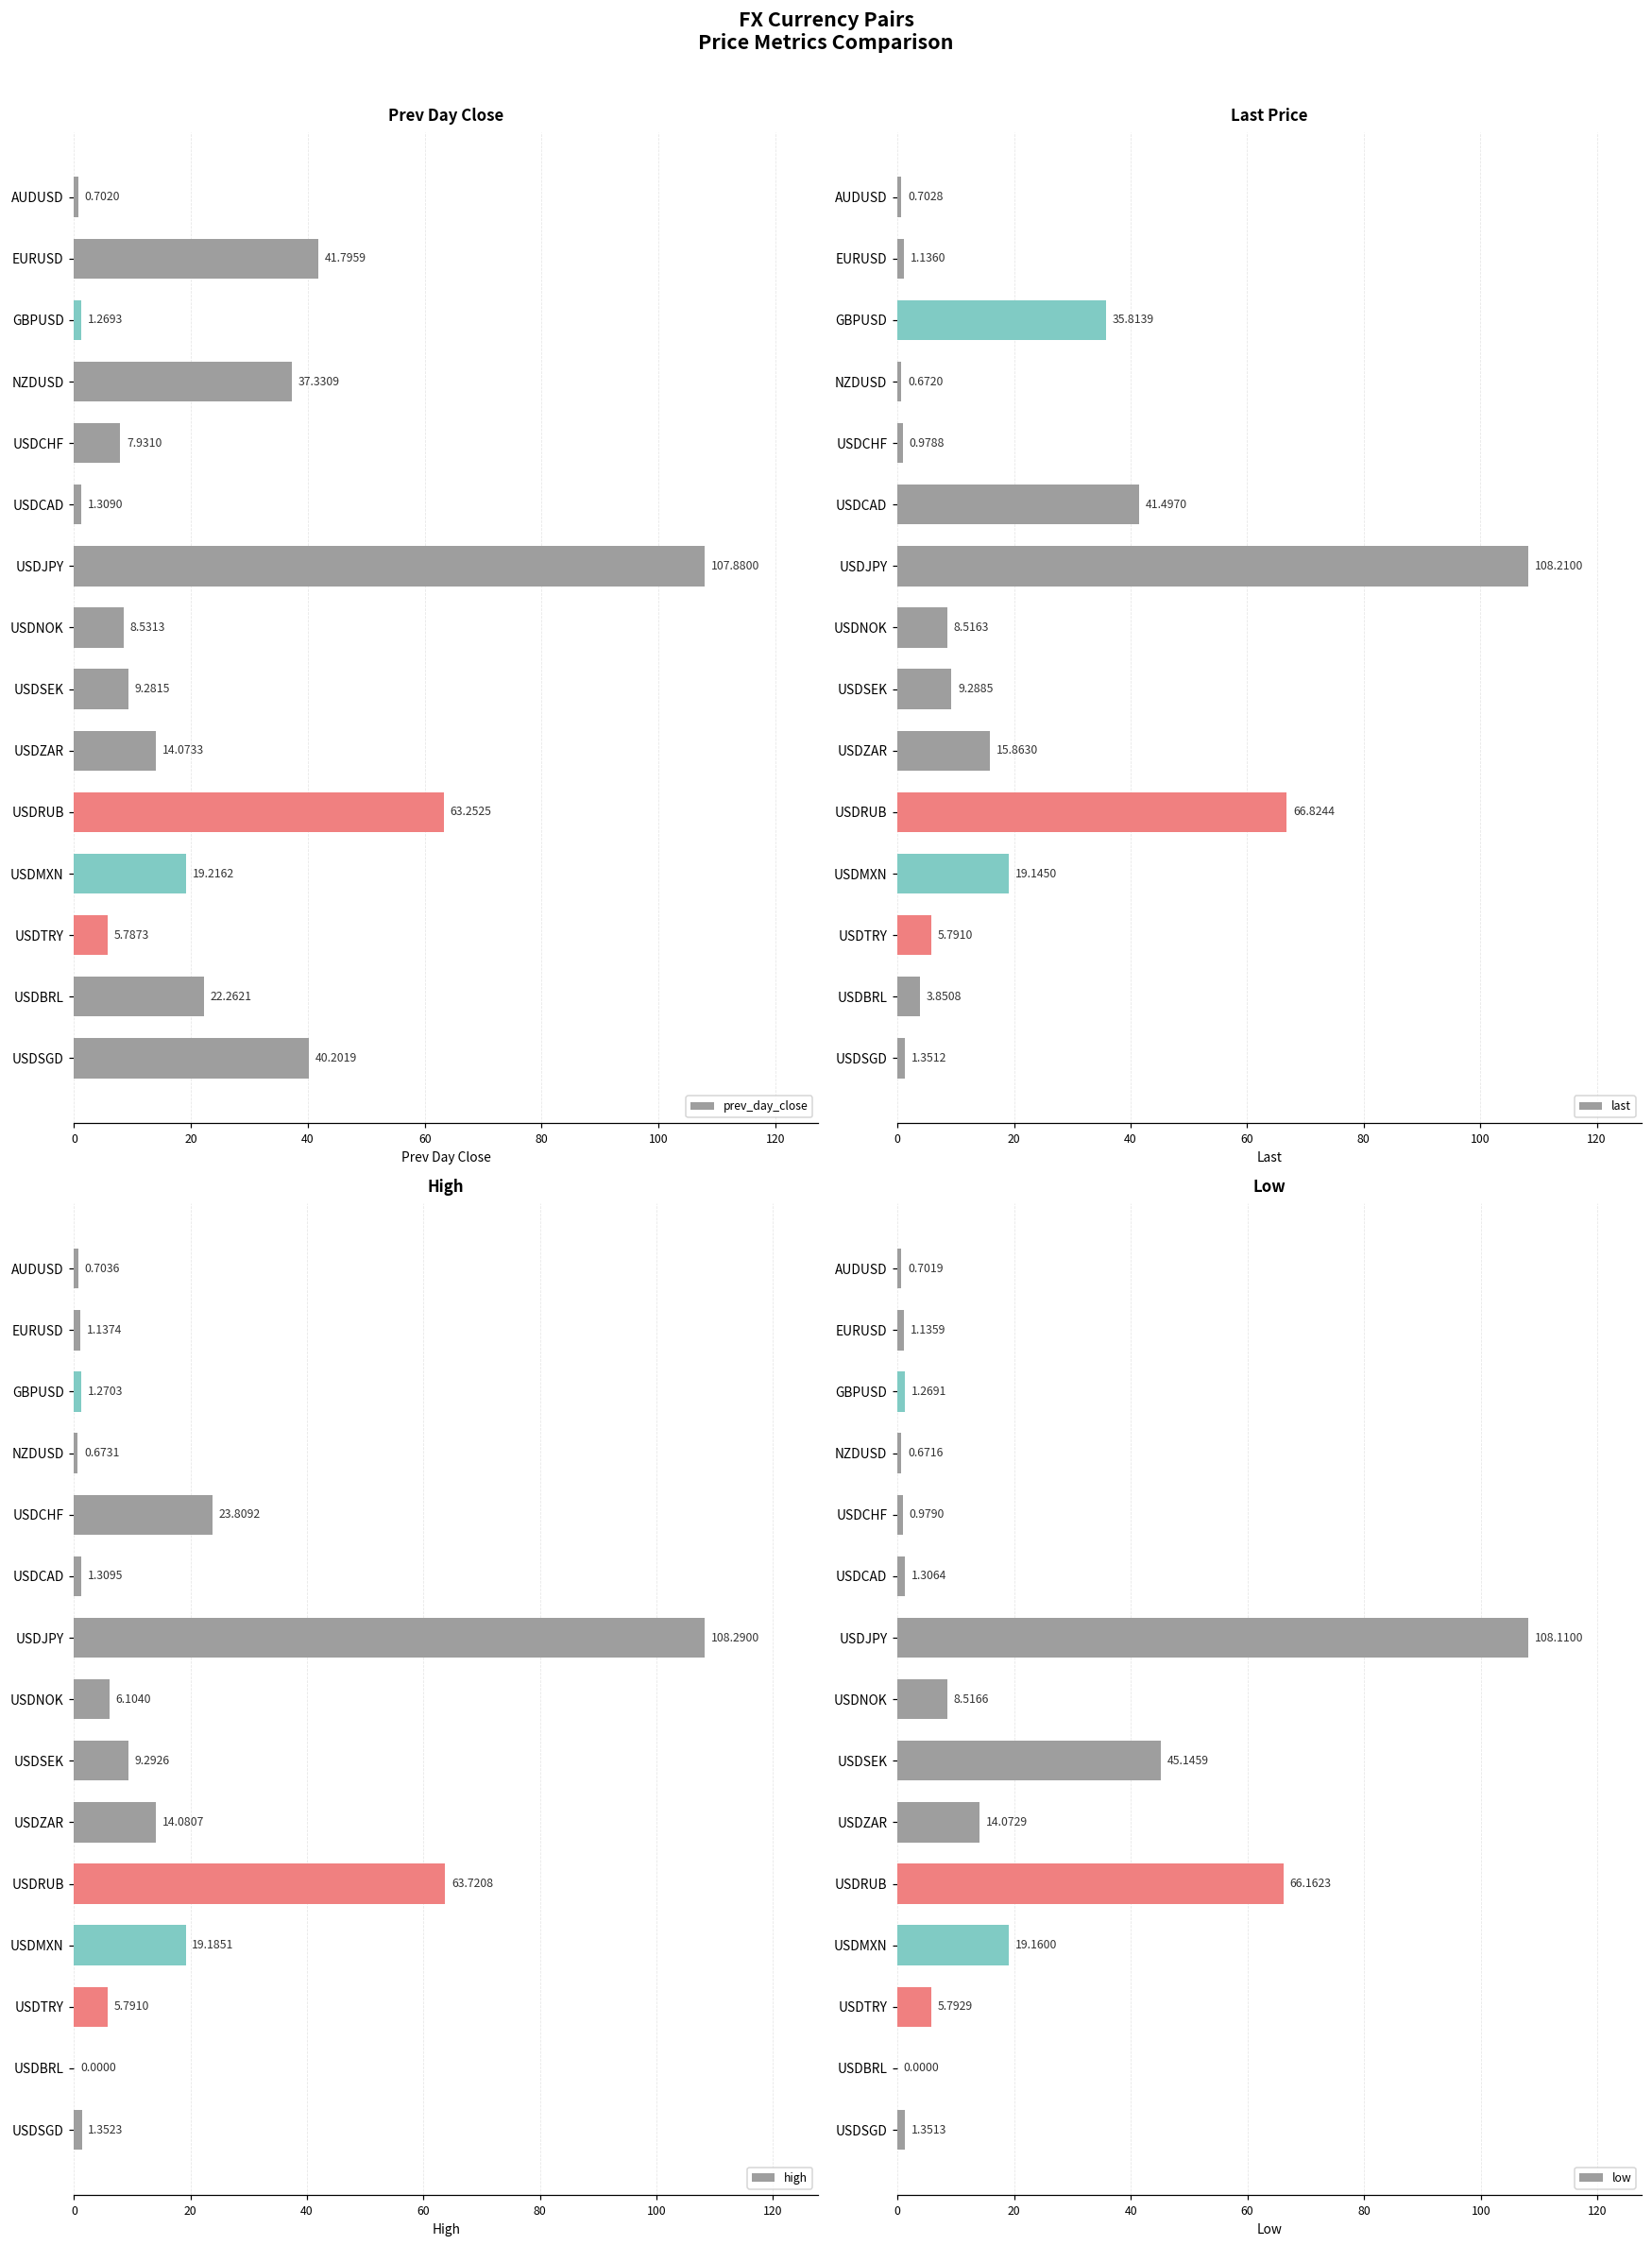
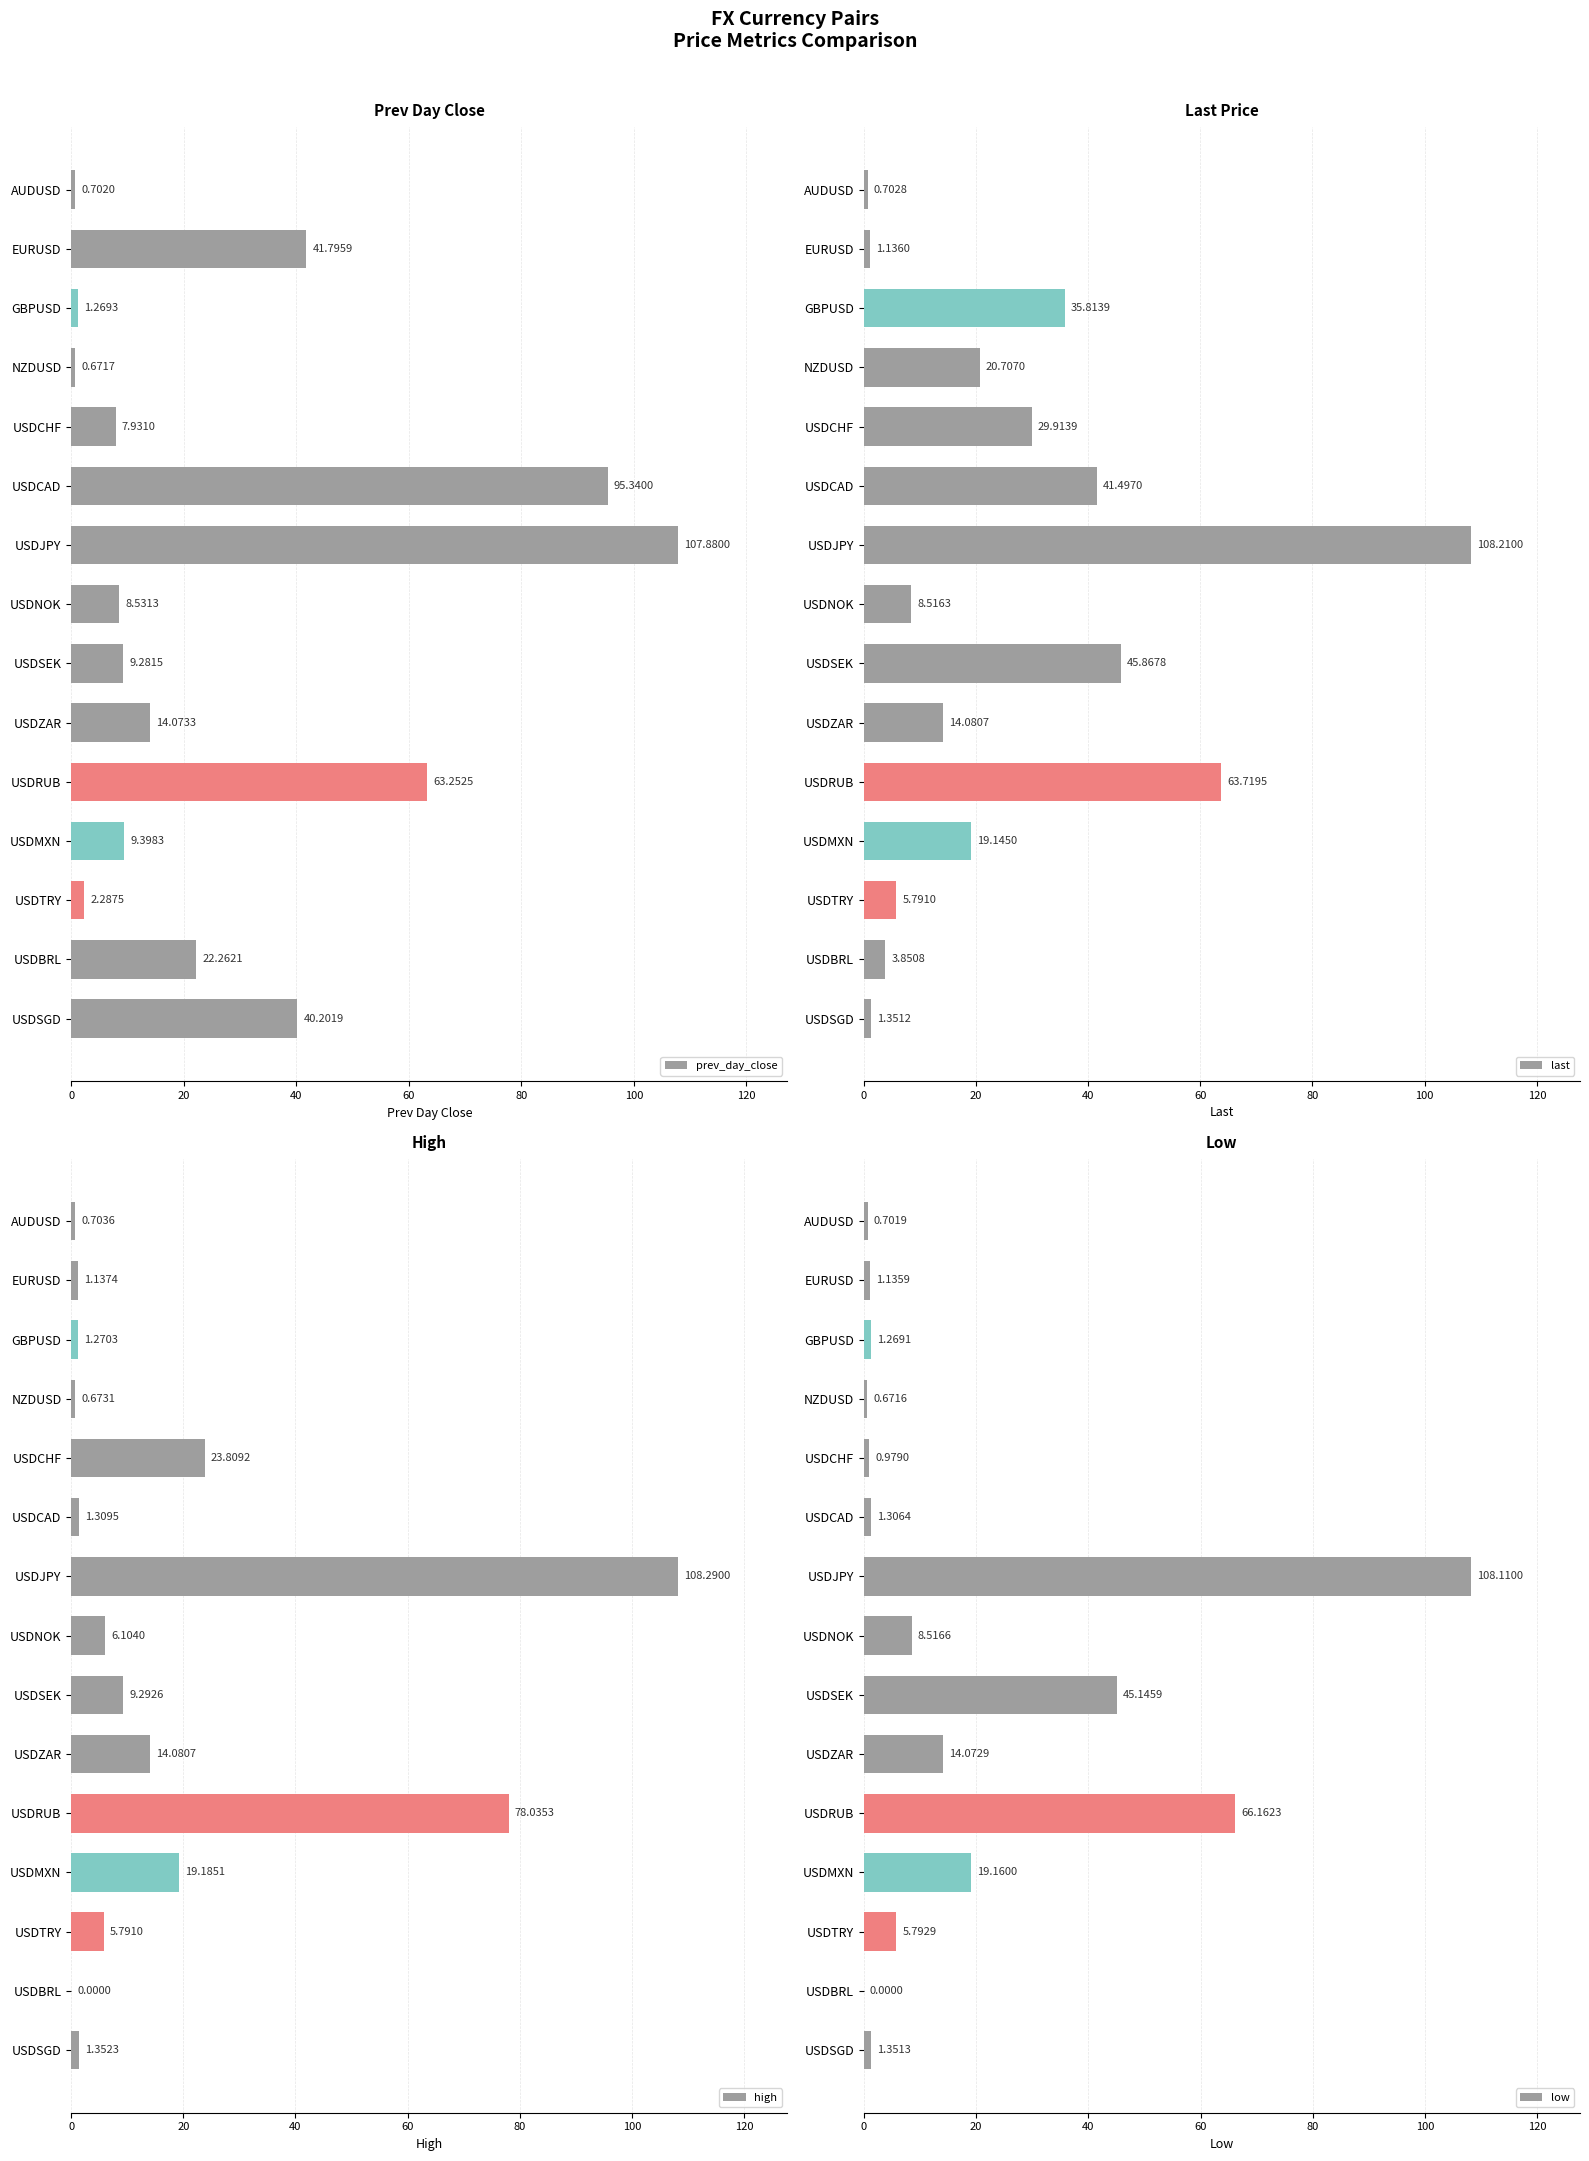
  {
    "Prev Day Close": {
      "AUDUSD": 0.7020,
      "EURUSD": 41.7959,
      "GBPUSD": 1.2693,
-     "NZDUSD": 37.3309,
+     "NZDUSD": 0.6717,
      "USDCHF": 7.9310,
-     "USDCAD": 1.3090,
+     "USDCAD": 95.3400,
      "USDJPY": 107.8800,
      "USDNOK": 8.5313,
      "USDSEK": 9.2815,
      "USDZAR": 14.0733,
      "USDRUB": 63.2525,
-     "USDMXN": 19.2162,
-     "USDTRY": 5.7873,
+     "USDMXN": 9.3983,
+     "USDTRY": 2.2875,
      "USDBRL": 22.2621,
      "USDSGD": 40.2019
    },
    "Last Price": {
      "AUDUSD": 0.7028,
      "EURUSD": 1.1360,
      "GBPUSD": 35.8139,
-     "NZDUSD": 0.6720,
-     "USDCHF": 0.9788,
+     "NZDUSD": 20.7070,
+     "USDCHF": 29.9139,
      "USDCAD": 41.4970,
      "USDJPY": 108.2100,
      "USDNOK": 8.5163,
-     "USDSEK": 9.2885,
-     "USDZAR": 15.8630,
-     "USDRUB": 66.8244,
+     "USDSEK": 45.8678,
+     "USDZAR": 14.0807,
+     "USDRUB": 63.7195,
      "USDMXN": 19.1450,
      "USDTRY": 5.7910,
      "USDBRL": 3.8508,
      "USDSGD": 1.3512
    },
    "High": {
      "AUDUSD": 0.7036,
      "EURUSD": 1.1374,
      "GBPUSD": 1.2703,
      "NZDUSD": 0.6731,
      "USDCHF": 23.8092,
      "USDCAD": 1.3095,
      "USDJPY": 108.2900,
      "USDNOK": 6.1040,
      "USDSEK": 9.2926,
      "USDZAR": 14.0807,
-     "USDRUB": 63.7208,
+     "USDRUB": 78.0353,
      "USDMXN": 19.1851,
      "USDTRY": 5.7910,
      "USDBRL": 0.0000,
      "USDSGD": 1.3523
    },
    "Low": {
      "AUDUSD": 0.7019,
      "EURUSD": 1.1359,
      "GBPUSD": 1.2691,
      "NZDUSD": 0.6716,
      "USDCHF": 0.9790,
      "USDCAD": 1.3064,
      "USDJPY": 108.1100,
      "USDNOK": 8.5166,
      "USDSEK": 45.1459,
      "USDZAR": 14.0729,
      "USDRUB": 66.1623,
      "USDMXN": 19.1600,
      "USDTRY": 5.7929,
      "USDBRL": 0.0000,
      "USDSGD": 1.3513
    }
  }
